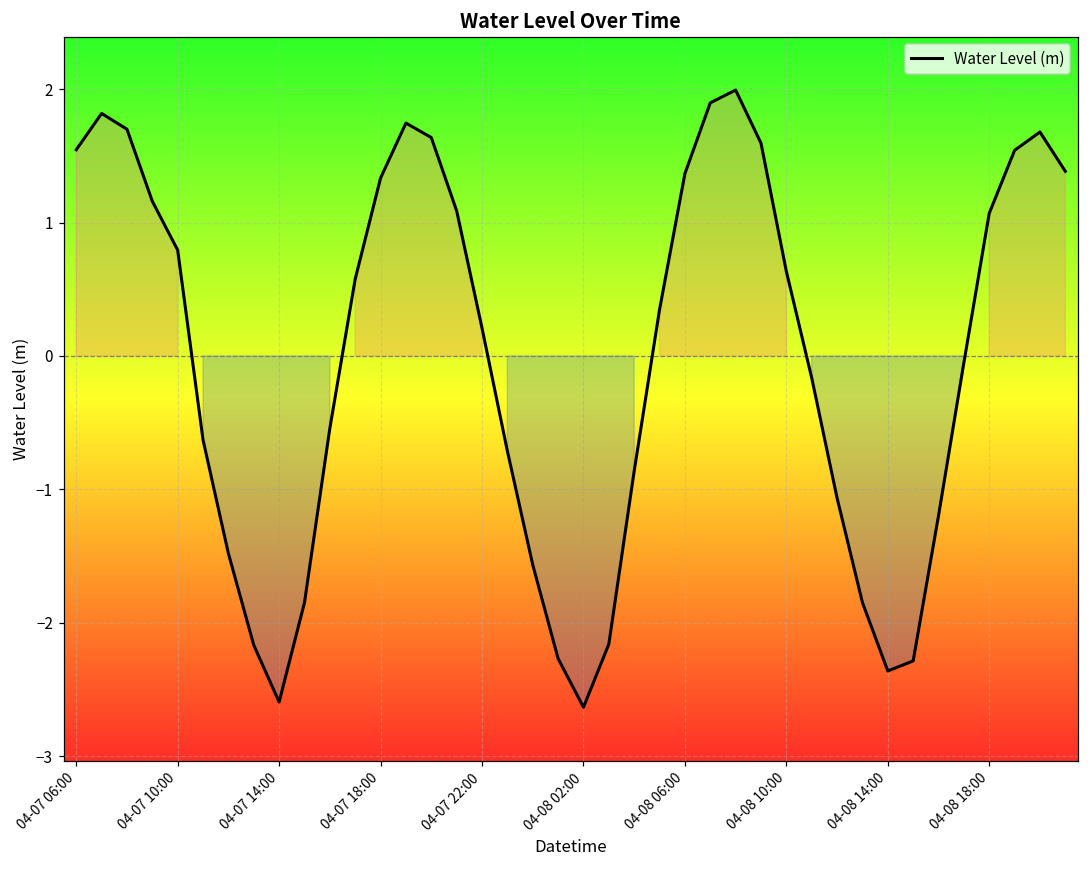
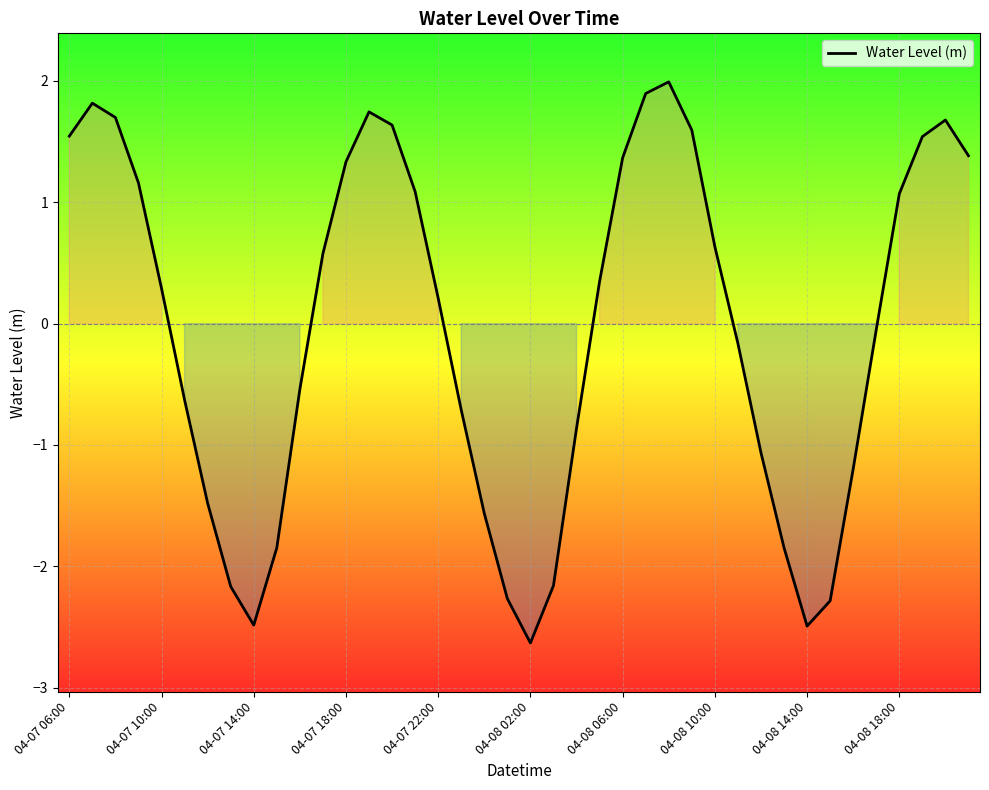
  {
    "04-07 06:00": 1.55,
-   "04-07 10:00": 0.79,
-   "04-07 14:00": -2.59,
+   "04-07 10:00": 0.29,
+   "04-07 14:00": -2.48,
    "04-07 18:00": 1.33,
    "04-07 22:00": 0.21,
    "04-08 02:00": -2.63,
    "04-08 06:00": 1.37,
    "04-08 10:00": 0.63,
-   "04-08 14:00": -2.36,
+   "04-08 14:00": -2.49,
    "04-08 18:00": 1.07
  }
